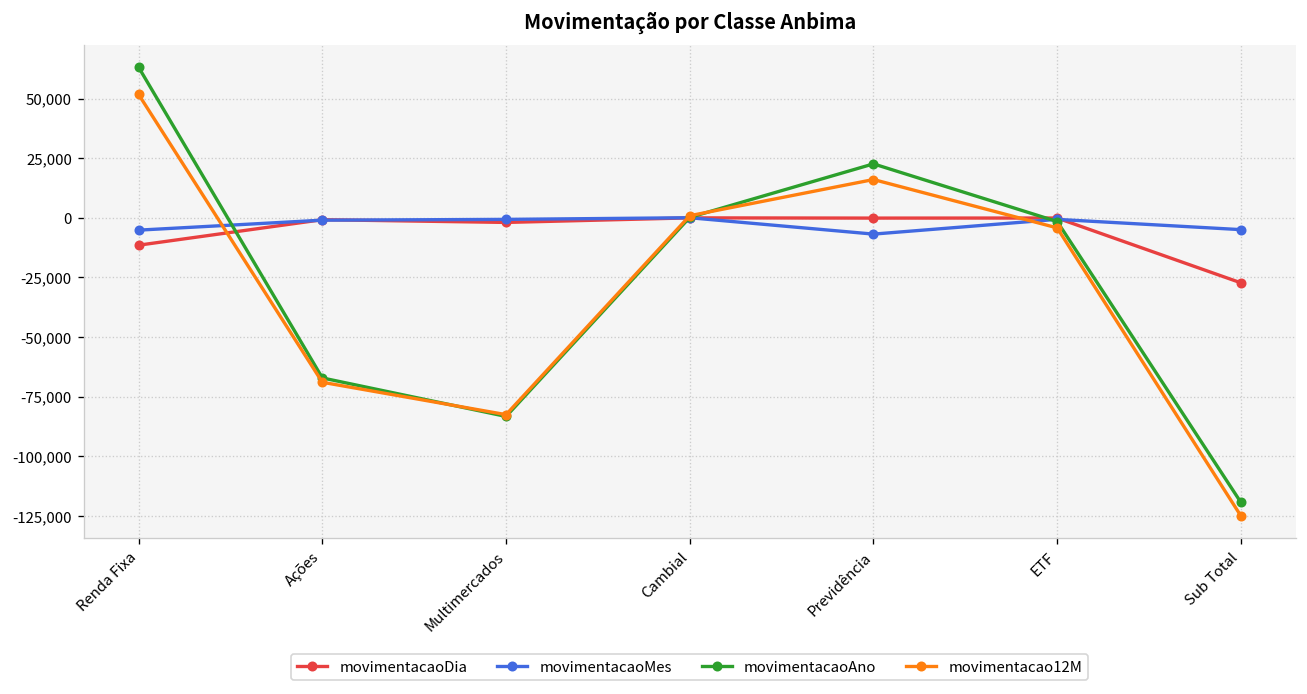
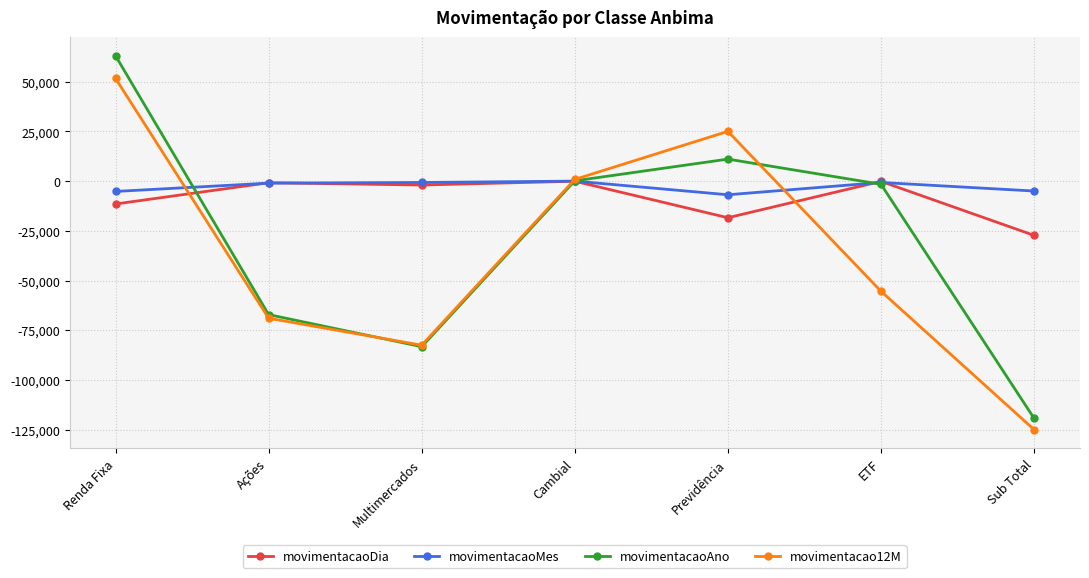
  {
    "movimentacaoDia": {
      "Renda Fixa": "-11,000",
      "Multimercados": "-2,000",
-     "Previdência": "0",
+     "Previdência": "-18,000",
      "Sub Total": "-27,000"
    },
    "movimentacaoMes": {
      "Renda Fixa": "-5,000",
      "Multimercados": "-1,000",
      "Previdência": "-7,000",
      "Sub Total": "-5,000"
    },
    "movimentacaoAno": {
      "Renda Fixa": "63,000",
      "Ações": "-67,000",
-     "Previdência": "23,000",
+     "Previdência": "11,000",
      "Sub Total": "-119,000"
    },
    "movimentacao12M": {
      "Renda Fixa": "52,000",
      "Ações": "-69,000",
-     "Previdência": "16,000",
-     "ETF": "-4,000",
+     "Previdência": "25,000",
+     "ETF": "-55,000",
      "Sub Total": "-125,000"
    }
  }
